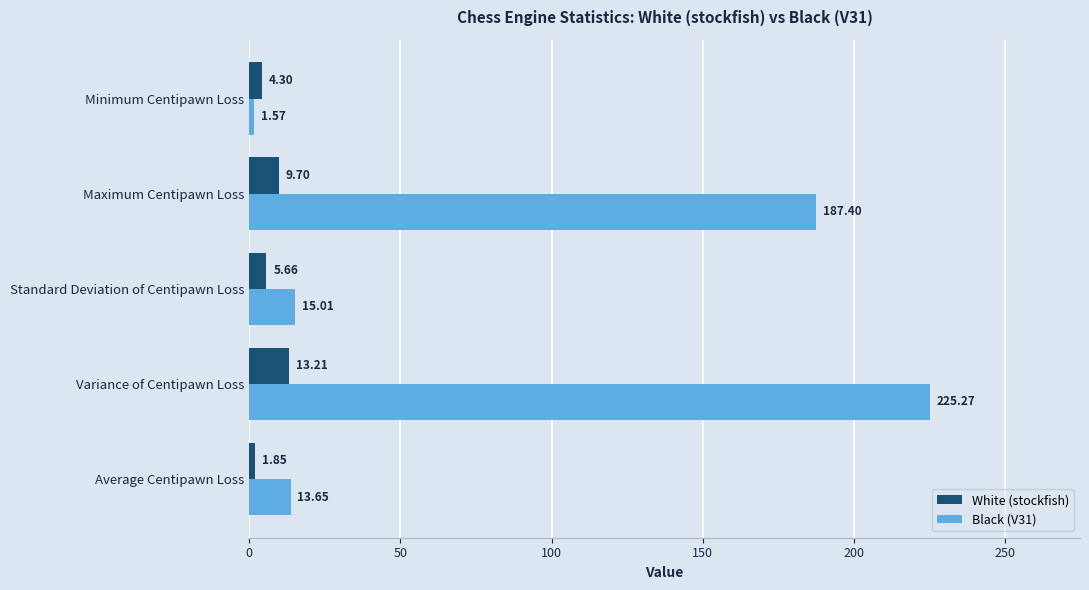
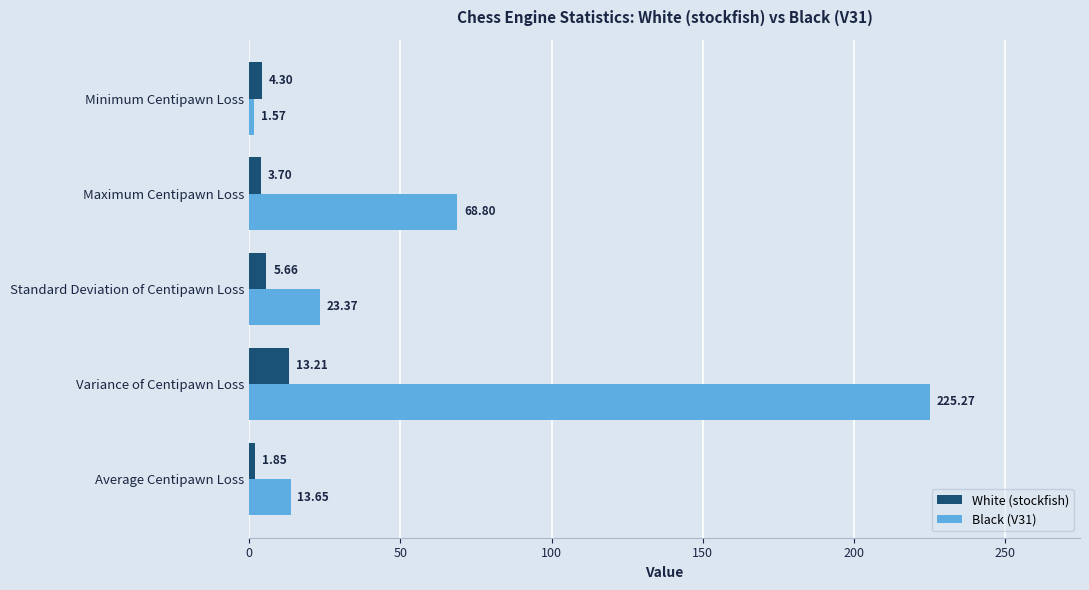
  {
    "White (stockfish)": {
      "Minimum Centipawn Loss": 4.30,
-     "Maximum Centipawn Loss": 9.70,
+     "Maximum Centipawn Loss": 3.70,
      "Standard Deviation of Centipawn Loss": 5.66,
      "Variance of Centipawn Loss": 13.21,
      "Average Centipawn Loss": 1.85
    },
    "Black (V31)": {
      "Minimum Centipawn Loss": 1.57,
-     "Maximum Centipawn Loss": 187.40,
-     "Standard Deviation of Centipawn Loss": 15.01,
+     "Maximum Centipawn Loss": 68.80,
+     "Standard Deviation of Centipawn Loss": 23.37,
      "Variance of Centipawn Loss": 225.27,
      "Average Centipawn Loss": 13.65
    }
  }
